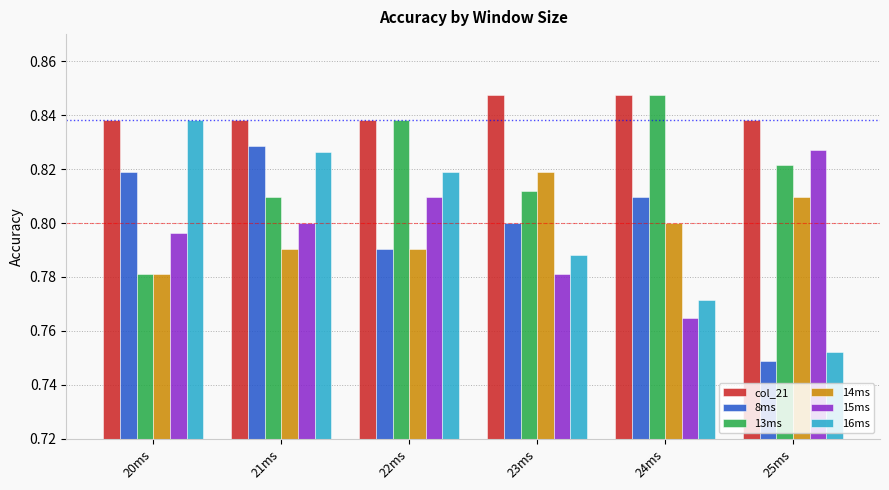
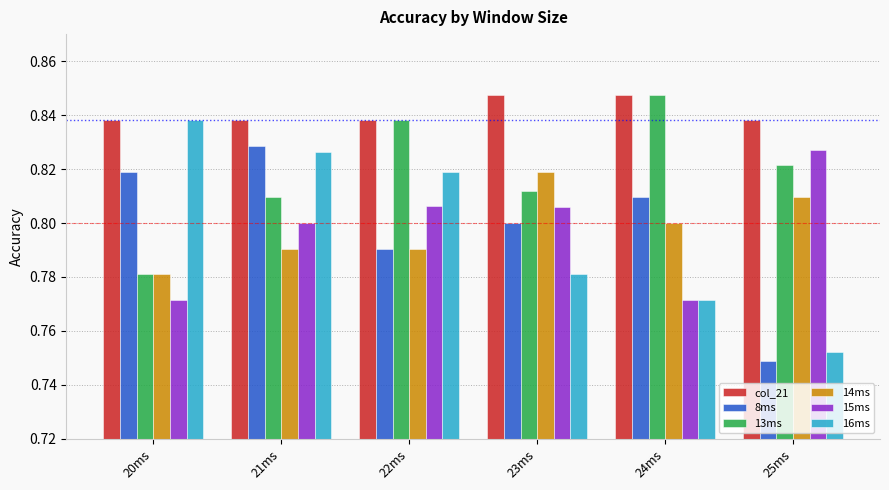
  {
    "col_21": {
      "20ms": 0.838,
      "21ms": 0.838,
      "22ms": 0.838,
      "23ms": 0.848,
      "24ms": 0.848,
      "25ms": 0.838
    },
    "8ms": {
      "20ms": 0.819,
      "21ms": 0.829,
      "22ms": 0.790,
      "23ms": 0.800,
      "24ms": 0.810,
      "25ms": 0.749
    },
    "13ms": {
      "20ms": 0.781,
      "21ms": 0.810,
      "22ms": 0.838,
      "23ms": 0.812,
      "24ms": 0.848,
      "25ms": 0.822
    },
    "14ms": {
      "20ms": 0.781,
      "21ms": 0.790,
      "22ms": 0.790,
      "23ms": 0.819,
      "24ms": 0.800,
      "25ms": 0.810
    },
    "15ms": {
-     "20ms": 0.796,
+     "20ms": 0.771,
      "21ms": 0.800,
-     "22ms": 0.810,
-     "23ms": 0.781,
-     "24ms": 0.765,
+     "22ms": 0.806,
+     "23ms": 0.806,
+     "24ms": 0.771,
      "25ms": 0.827
    },
    "16ms": {
      "20ms": 0.838,
      "21ms": 0.826,
      "22ms": 0.819,
-     "23ms": 0.788,
+     "23ms": 0.781,
      "24ms": 0.771,
      "25ms": 0.752
    }
  }
